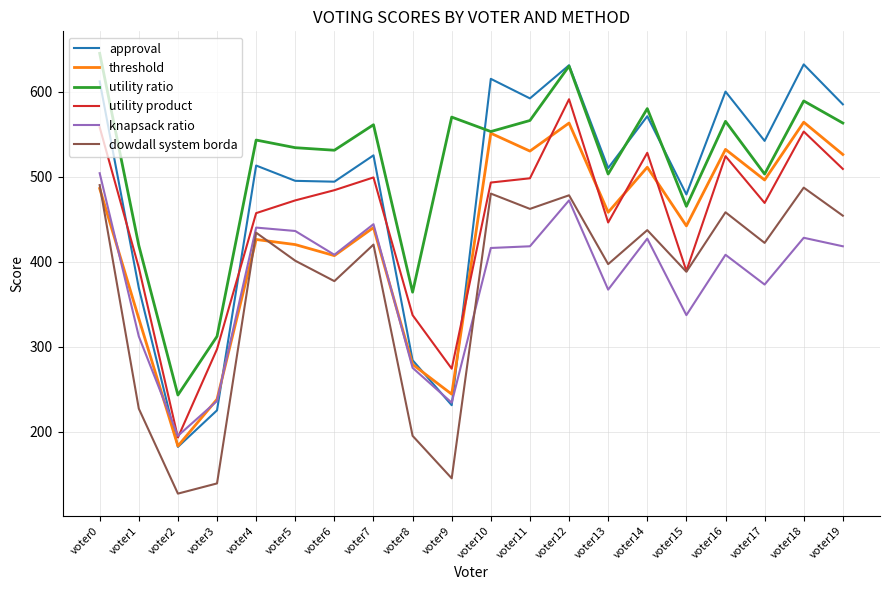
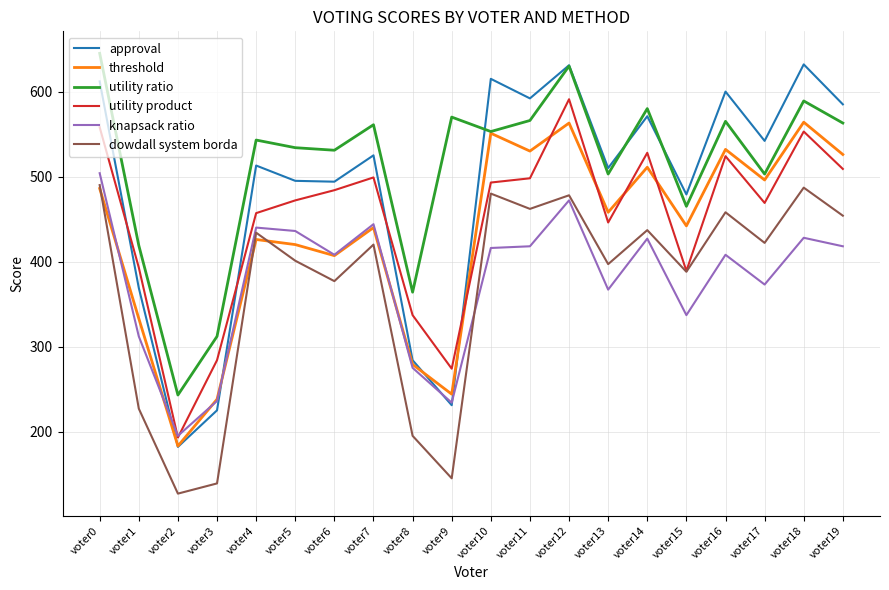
  {
    "approval": {
      "voter1": 370,
      "voter3": 230,
      "voter4": 510,
      "voter5": 500,
      "voter6": 490,
      "voter7": 530,
      "voter8": 280,
      "voter10": 620,
      "voter11": 590,
      "voter13": 510,
      "voter14": 570,
      "voter15": 480,
      "voter16": 600,
      "voter17": 540,
      "voter18": 630,
      "voter19": 590
    },
    "threshold": {
      "voter0": 490,
      "voter1": 330,
      "voter4": 430,
      "voter5": 420,
      "voter7": 440,
      "voter8": 280,
      "voter9": 240,
      "voter11": 530,
      "voter12": 560,
      "voter13": 460,
      "voter14": 510,
      "voter15": 440,
      "voter16": 530,
      "voter17": 500,
      "voter18": 560,
      "voter19": 530
    },
    "utility ratio": {
      "voter1": 420,
      "voter2": 240,
      "voter3": 310,
      "voter4": 540,
      "voter5": 530,
      "voter6": 530,
      "voter7": 560,
      "voter8": 360,
      "voter9": 570,
      "voter11": 570,
      "voter13": 500,
      "voter14": 580,
      "voter15": 470,
      "voter16": 570,
      "voter17": 500,
      "voter18": 590,
      "voter19": 560
    },
    "utility product": {
      "voter1": 390,
-     "voter3": 300,
+     "voter3": 280,
      "voter4": 460,
      "voter5": 470,
      "voter6": 480,
      "voter7": 500,
      "voter8": 340,
      "voter9": 270,
      "voter10": 490,
      "voter11": 500,
      "voter12": 590,
      "voter13": 450,
      "voter14": 530,
      "voter16": 520,
      "voter17": 470,
      "voter18": 550,
      "voter19": 510
    },
    "knapsack ratio": {
      "voter0": 500,
      "voter1": 310,
      "voter4": 440,
      "voter5": 440,
      "voter7": 440,
      "voter8": 280,
      "voter10": 420,
      "voter11": 420,
      "voter12": 470,
      "voter13": 370,
      "voter14": 430,
      "voter15": 340,
      "voter16": 410,
      "voter17": 370,
      "voter18": 430,
      "voter19": 420
    },
    "dowdall system borda": {
      "voter0": 490,
      "voter1": 230,
      "voter2": 130,
      "voter3": 140,
      "voter4": 430,
      "voter5": 400,
      "voter6": 380,
      "voter7": 420,
      "voter8": 200,
      "voter9": 150,
      "voter10": 480,
      "voter11": 460,
      "voter12": 480,
      "voter13": 400,
      "voter14": 440,
      "voter16": 460,
      "voter17": 420,
      "voter18": 490,
      "voter19": 450
    }
  }
